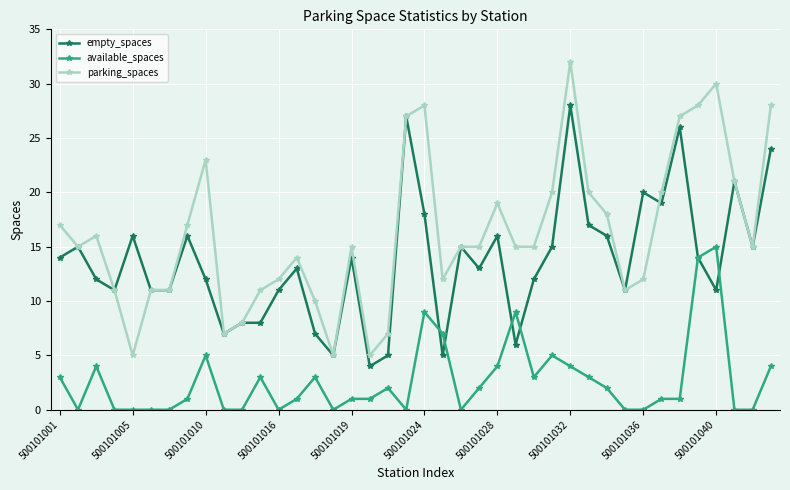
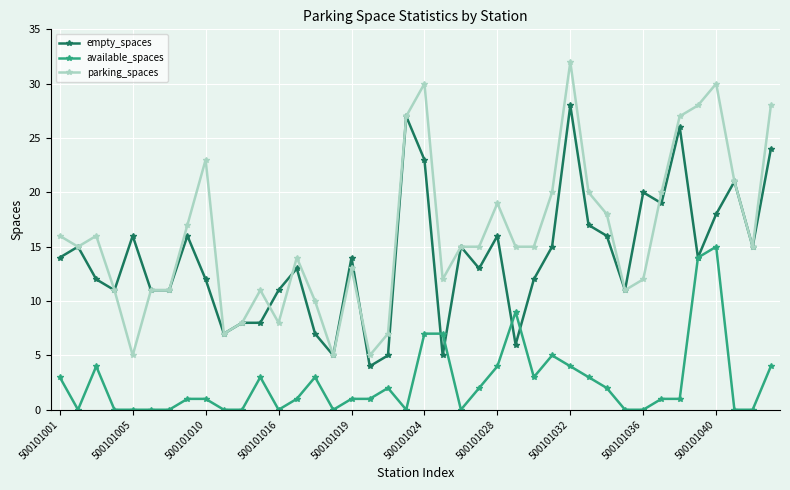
  {
    "empty_spaces": {
      "500101001": 14,
      "500101005": 16,
      "500101010": 12,
      "500101016": 11,
      "500101019": 14,
-     "500101024": 18,
+     "500101024": 23,
      "500101028": 16,
      "500101032": 28,
      "500101036": 20,
-     "500101040": 11
+     "500101040": 18
    },
    "available_spaces": {
      "500101001": 3,
      "500101005": 0,
-     "500101010": 5,
+     "500101010": 1,
      "500101016": 0,
      "500101019": 1,
-     "500101024": 9,
+     "500101024": 7,
      "500101028": 4,
      "500101032": 4,
      "500101036": 0,
      "500101040": 15
    },
    "parking_spaces": {
-     "500101001": 17,
+     "500101001": 16,
      "500101005": 5,
      "500101010": 23,
-     "500101016": 12,
-     "500101019": 15,
-     "500101024": 28,
+     "500101016": 8,
+     "500101019": 13,
+     "500101024": 30,
      "500101028": 19,
      "500101032": 32,
      "500101036": 12,
      "500101040": 30
    }
  }
